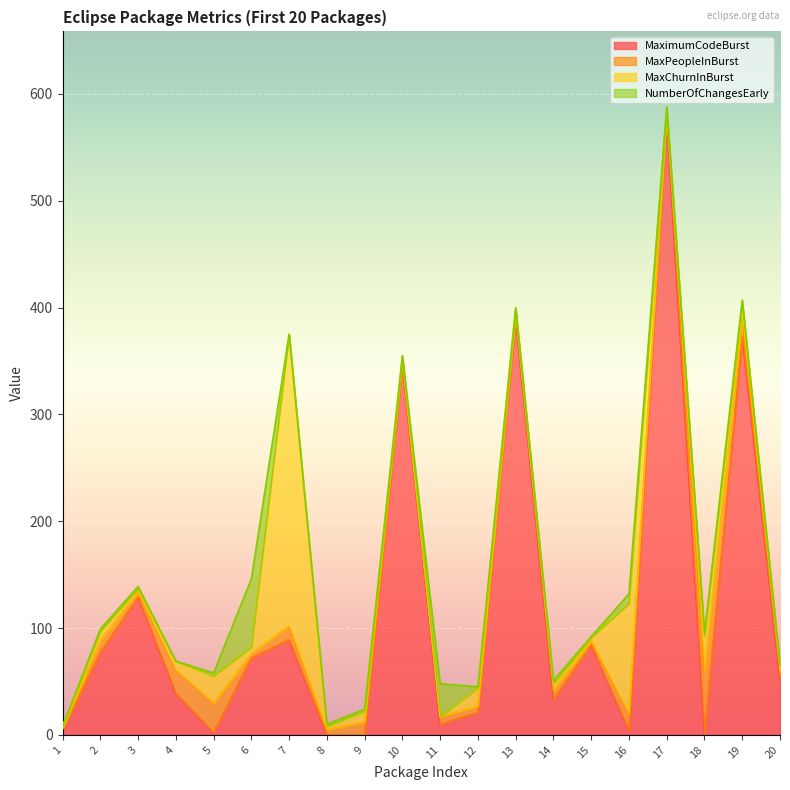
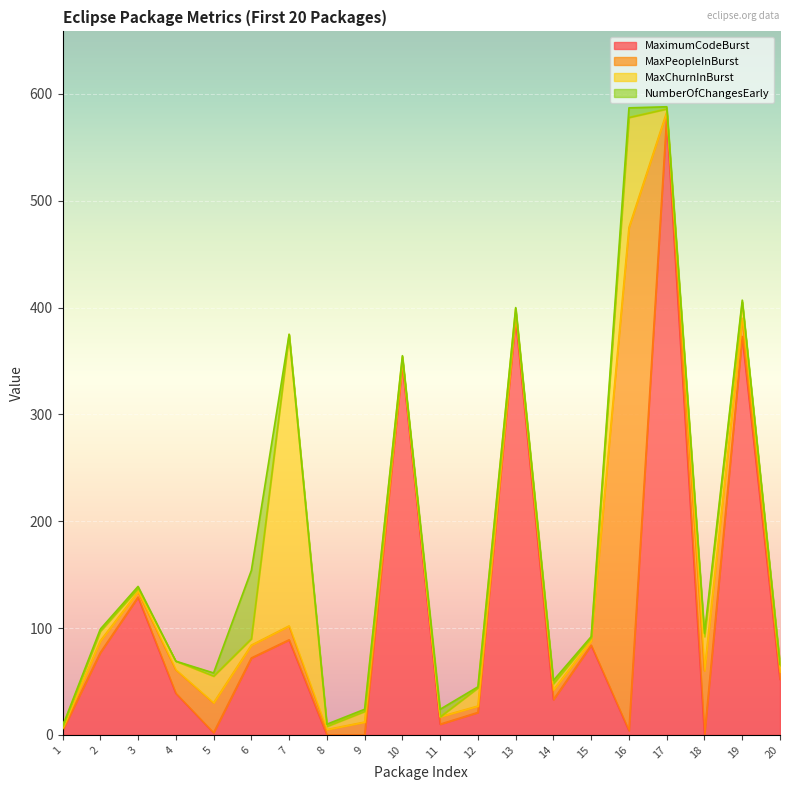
  {
    "MaximumCodeBurst": {
      "2": 77,
      "3": 129,
      "4": 39,
      "5": 2,
      "6": 72,
      "7": 89,
      "8": 0,
      "9": 0,
      "10": 347,
      "11": 10,
      "12": 21,
      "13": 390,
      "14": 33,
      "15": 84,
      "16": 4,
      "17": 578,
      "18": 0,
      "19": 373,
      "20": 52
    },
    "MaxPeopleInBurst": {
      "2": 11,
      "3": 5,
      "4": 22,
      "5": 28,
-     "6": 4,
+     "6": 12,
      "7": 13,
      "8": 5,
      "9": 12,
      "10": 4,
      "12": 6,
      "13": 5,
      "14": 9,
      "15": 4,
-     "16": 16,
+     "16": 471,
      "17": 5,
      "18": 60,
      "19": 17,
      "20": 7
    },
    "MaxChurnInBurst": {
      "5": 25,
      "6": 6,
      "14": 6,
      "16": 103,
      "18": 32
    },
    "NumberOfChangesEarly": {
      "5": 3,
      "6": 64,
-     "11": 31,
+     "11": 7,
      "14": 3,
      "16": 9,
      "18": 3
    }
  }
